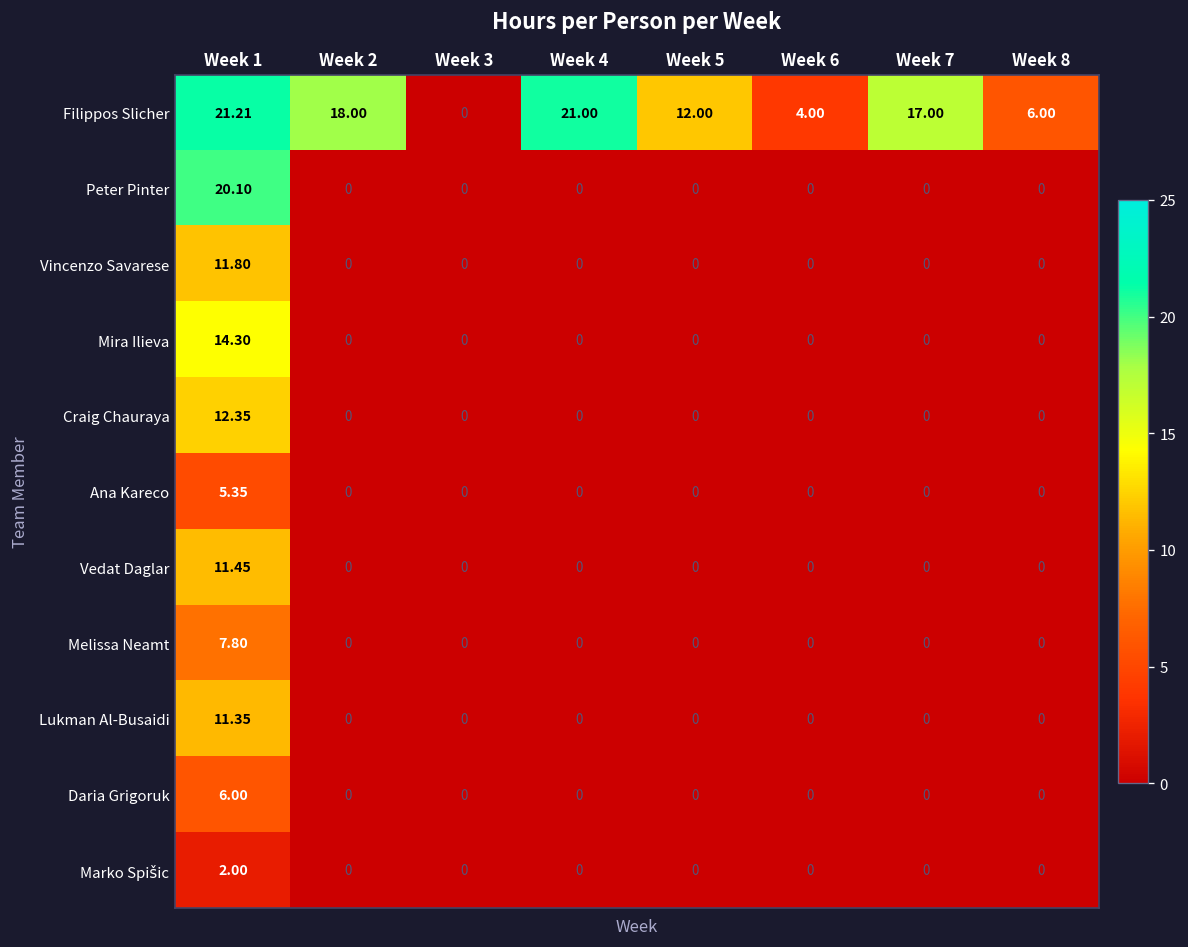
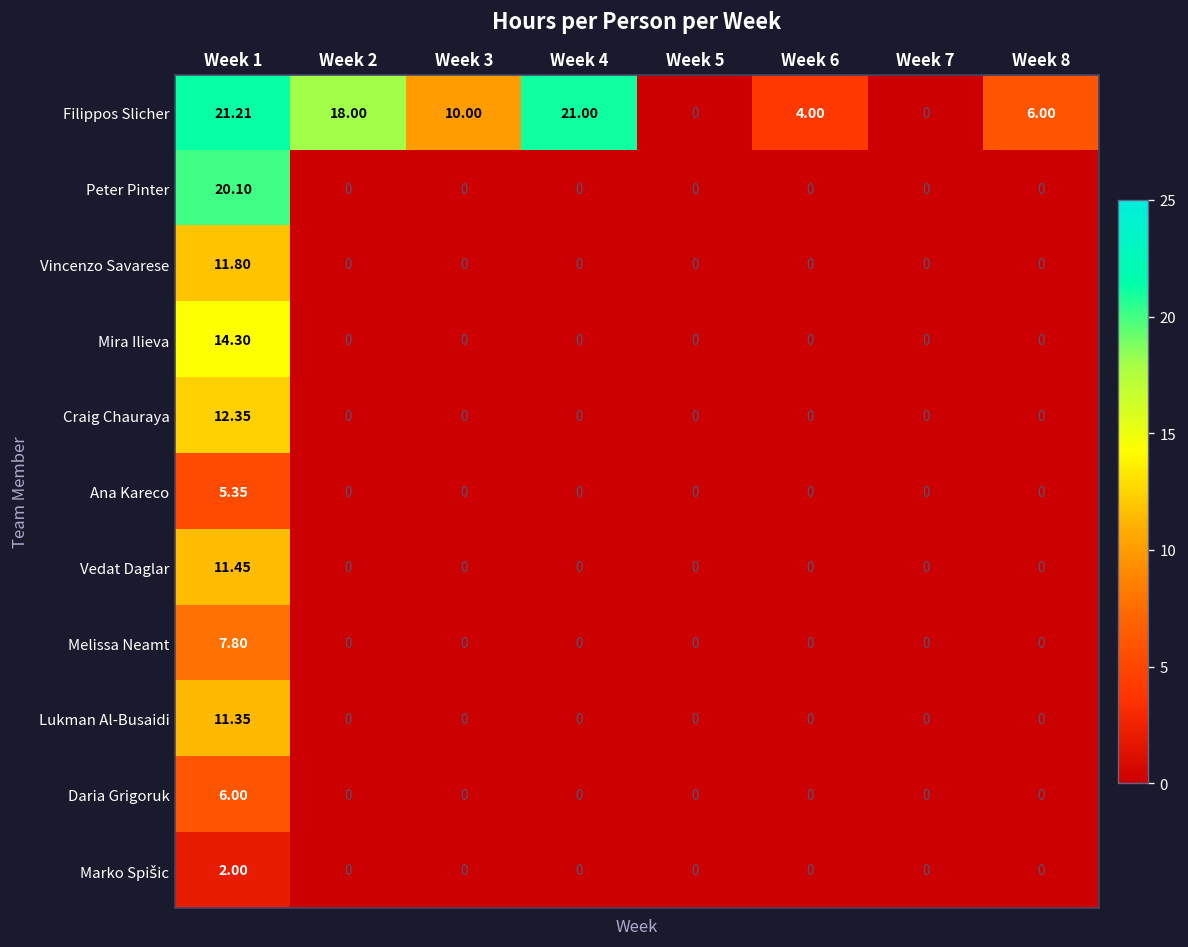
  {
    "Filippos Slicher": {
      "Week 1": 21.21,
      "Week 2": 18.00,
-     "Week 3": 0,
+     "Week 3": 10.00,
      "Week 4": 21.00,
-     "Week 5": 12.00,
+     "Week 5": 0,
      "Week 6": 4.00,
-     "Week 7": 17.00,
+     "Week 7": 0,
      "Week 8": 6.00
    },
    "Peter Pinter": {
      "Week 1": 20.10,
      "Week 2": 0,
      "Week 3": 0,
      "Week 4": 0,
      "Week 5": 0,
      "Week 6": 0,
      "Week 7": 0,
      "Week 8": 0
    },
    "Vincenzo Savarese": {
      "Week 1": 11.80,
      "Week 2": 0,
      "Week 3": 0,
      "Week 4": 0,
      "Week 5": 0,
      "Week 6": 0,
      "Week 7": 0,
      "Week 8": 0
    },
    "Mira Ilieva": {
      "Week 1": 14.30,
      "Week 2": 0,
      "Week 3": 0,
      "Week 4": 0,
      "Week 5": 0,
      "Week 6": 0,
      "Week 7": 0,
      "Week 8": 0
    },
    "Craig Chauraya": {
      "Week 1": 12.35,
      "Week 2": 0,
      "Week 3": 0,
      "Week 4": 0,
      "Week 5": 0,
      "Week 6": 0,
      "Week 7": 0,
      "Week 8": 0
    },
    "Ana Kareco": {
      "Week 1": 5.35,
      "Week 2": 0,
      "Week 3": 0,
      "Week 4": 0,
      "Week 5": 0,
      "Week 6": 0,
      "Week 7": 0,
      "Week 8": 0
    },
    "Vedat Daglar": {
      "Week 1": 11.45,
      "Week 2": 0,
      "Week 3": 0,
      "Week 4": 0,
      "Week 5": 0,
      "Week 6": 0,
      "Week 7": 0,
      "Week 8": 0
    },
    "Melissa Neamt": {
      "Week 1": 7.80,
      "Week 2": 0,
      "Week 3": 0,
      "Week 4": 0,
      "Week 5": 0,
      "Week 6": 0,
      "Week 7": 0,
      "Week 8": 0
    },
    "Lukman Al-Busaidi": {
      "Week 1": 11.35,
      "Week 2": 0,
      "Week 3": 0,
      "Week 4": 0,
      "Week 5": 0,
      "Week 6": 0,
      "Week 7": 0,
      "Week 8": 0
    },
    "Daria Grigoruk": {
      "Week 1": 6.00,
      "Week 2": 0,
      "Week 3": 0,
      "Week 4": 0,
      "Week 5": 0,
      "Week 6": 0,
      "Week 7": 0,
      "Week 8": 0
    },
    "Marko Spišic": {
      "Week 1": 2.00,
      "Week 2": 0,
      "Week 3": 0,
      "Week 4": 0,
      "Week 5": 0,
      "Week 6": 0,
      "Week 7": 0,
      "Week 8": 0
    }
  }
